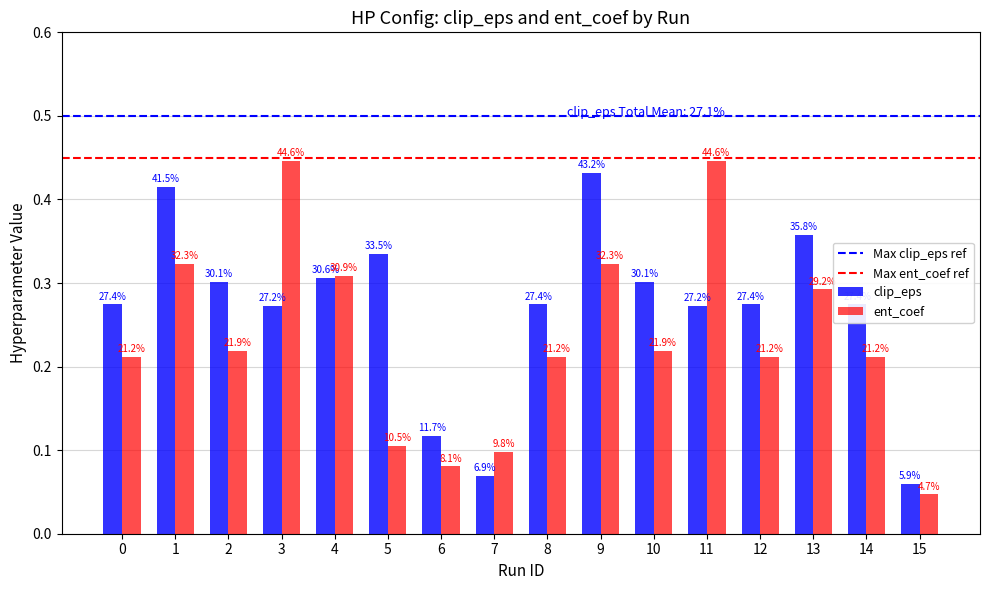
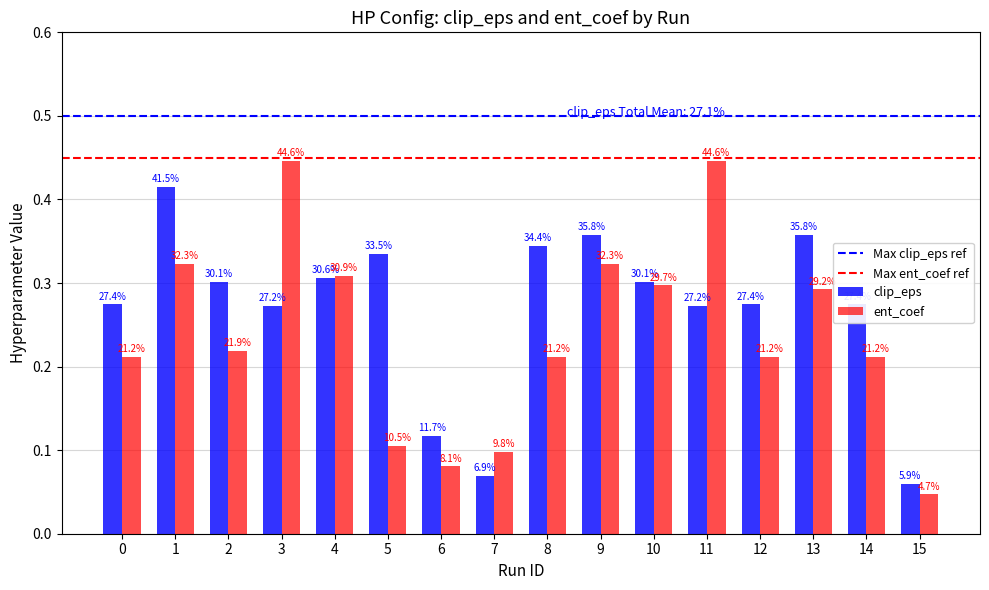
  {
    "clip_eps": {
      "0": "27.4%",
      "1": "41.5%",
      "2": "30.1%",
      "3": "27.2%",
      "5": "33.5%",
      "6": "11.7%",
      "7": "6.9%",
-     "8": "27.4%",
-     "9": "43.2%",
+     "8": "34.4%",
+     "9": "35.8%",
      "11": "27.2%",
      "12": "27.4%",
      "13": "35.8%",
      "15": "5.9%"
    },
    "ent_coef": {
      "0": "21.2%",
      "1": "32.3%",
      "2": "21.9%",
      "3": "44.6%",
      "5": "10.5%",
      "6": "8.1%",
      "7": "9.8%",
      "8": "21.2%",
      "9": "32.3%",
-     "10": "21.9%",
+     "10": "29.7%",
      "11": "44.6%",
      "12": "21.2%",
      "14": "21.2%",
      "15": "4.7%"
    }
  }
